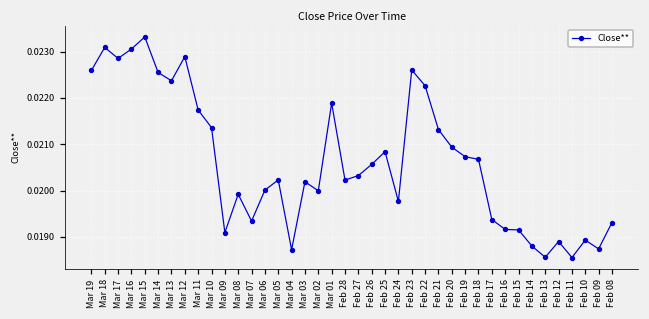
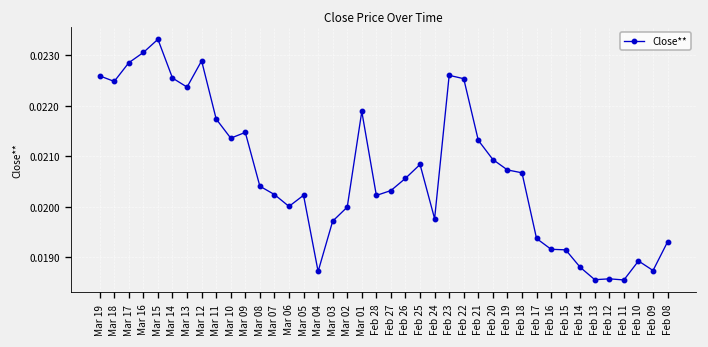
  {
    "Mar 19": 0.0226,
-   "Mar 18": 0.0231,
+   "Mar 18": 0.0225,
    "Mar 17": 0.0229,
    "Mar 16": 0.0231,
    "Mar 15": 0.0233,
    "Mar 14": 0.0226,
    "Mar 13": 0.0224,
    "Mar 12": 0.0229,
    "Mar 11": 0.0217,
    "Mar 10": 0.0214,
-   "Mar 09": 0.0191,
-   "Mar 08": 0.0199,
-   "Mar 07": 0.0193,
+   "Mar 09": 0.0215,
+   "Mar 08": 0.0204,
+   "Mar 07": 0.0202,
    "Mar 06": 0.0200,
    "Mar 05": 0.0202,
    "Mar 04": 0.0187,
-   "Mar 03": 0.0202,
+   "Mar 03": 0.0197,
    "Mar 02": 0.0200,
    "Mar 01": 0.0219,
    "Feb 28": 0.0202,
    "Feb 27": 0.0203,
    "Feb 26": 0.0206,
    "Feb 25": 0.0208,
    "Feb 24": 0.0198,
    "Feb 23": 0.0226,
-   "Feb 22": 0.0223,
+   "Feb 22": 0.0225,
    "Feb 21": 0.0213,
    "Feb 20": 0.0209,
    "Feb 19": 0.0207,
    "Feb 18": 0.0207,
    "Feb 17": 0.0194,
    "Feb 16": 0.0192,
    "Feb 15": 0.0192,
    "Feb 14": 0.0188,
    "Feb 13": 0.0186,
-   "Feb 12": 0.0189,
+   "Feb 12": 0.0186,
    "Feb 11": 0.0186,
    "Feb 10": 0.0189,
    "Feb 09": 0.0187,
    "Feb 08": 0.0193
  }
